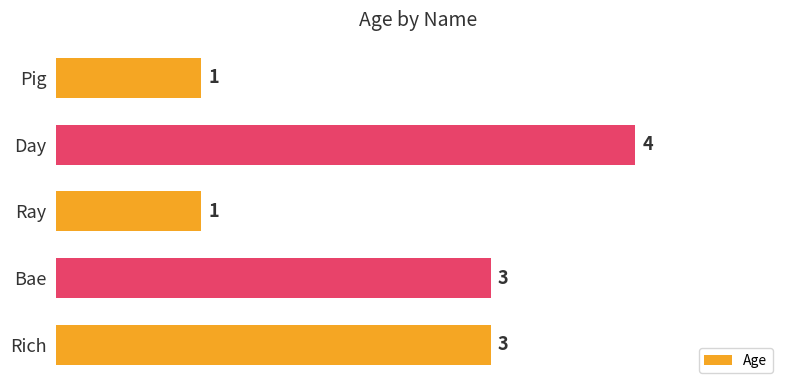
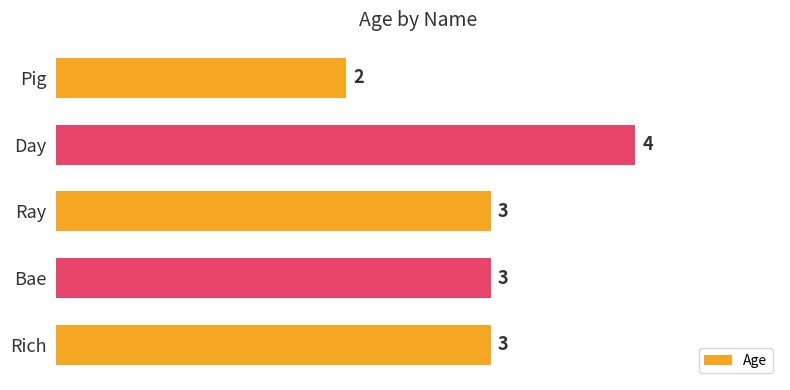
  {
-   "Pig": 1,
+   "Pig": 2,
    "Day": 4,
-   "Ray": 1,
+   "Ray": 3,
    "Bae": 3,
    "Rich": 3
  }
